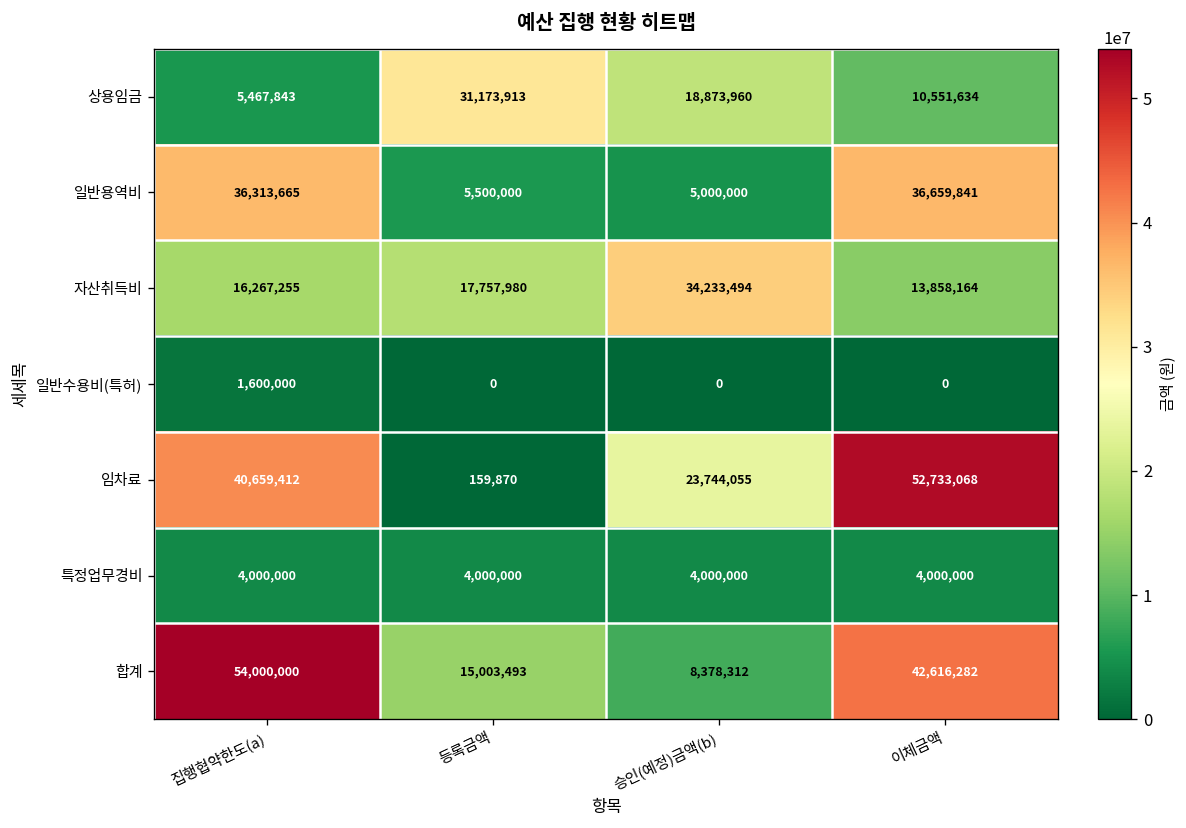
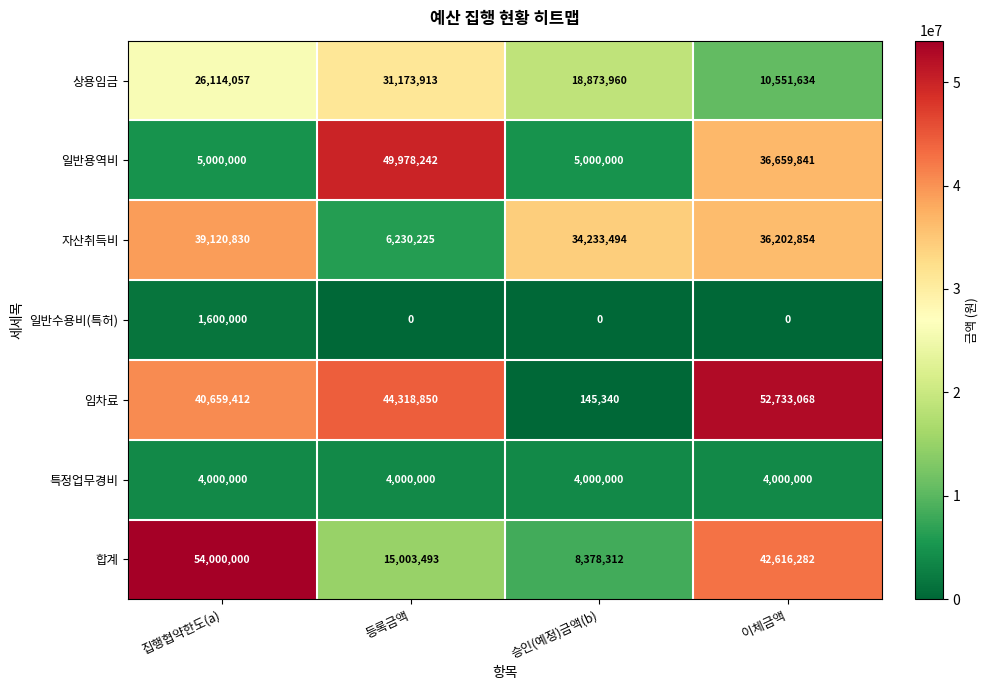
  {
    "상용임금": {
-     "집행협약한도(a)": "5,467,843",
+     "집행협약한도(a)": "26,114,057",
      "등록금액": "31,173,913",
      "승인(예정)금액(b)": "18,873,960",
      "이체금액": "10,551,634"
    },
    "일반용역비": {
-     "집행협약한도(a)": "36,313,665",
-     "등록금액": "5,500,000",
+     "집행협약한도(a)": "5,000,000",
+     "등록금액": "49,978,242",
      "승인(예정)금액(b)": "5,000,000",
      "이체금액": "36,659,841"
    },
    "자산취득비": {
-     "집행협약한도(a)": "16,267,255",
-     "등록금액": "17,757,980",
+     "집행협약한도(a)": "39,120,830",
+     "등록금액": "6,230,225",
      "승인(예정)금액(b)": "34,233,494",
-     "이체금액": "13,858,164"
+     "이체금액": "36,202,854"
    },
    "일반수용비(특허)": {
      "집행협약한도(a)": "1,600,000",
      "등록금액": "0",
      "승인(예정)금액(b)": "0",
      "이체금액": "0"
    },
    "임차료": {
      "집행협약한도(a)": "40,659,412",
-     "등록금액": "159,870",
-     "승인(예정)금액(b)": "23,744,055",
+     "등록금액": "44,318,850",
+     "승인(예정)금액(b)": "145,340",
      "이체금액": "52,733,068"
    },
    "특정업무경비": {
      "집행협약한도(a)": "4,000,000",
      "등록금액": "4,000,000",
      "승인(예정)금액(b)": "4,000,000",
      "이체금액": "4,000,000"
    },
    "합계": {
      "집행협약한도(a)": "54,000,000",
      "등록금액": "15,003,493",
      "승인(예정)금액(b)": "8,378,312",
      "이체금액": "42,616,282"
    }
  }
